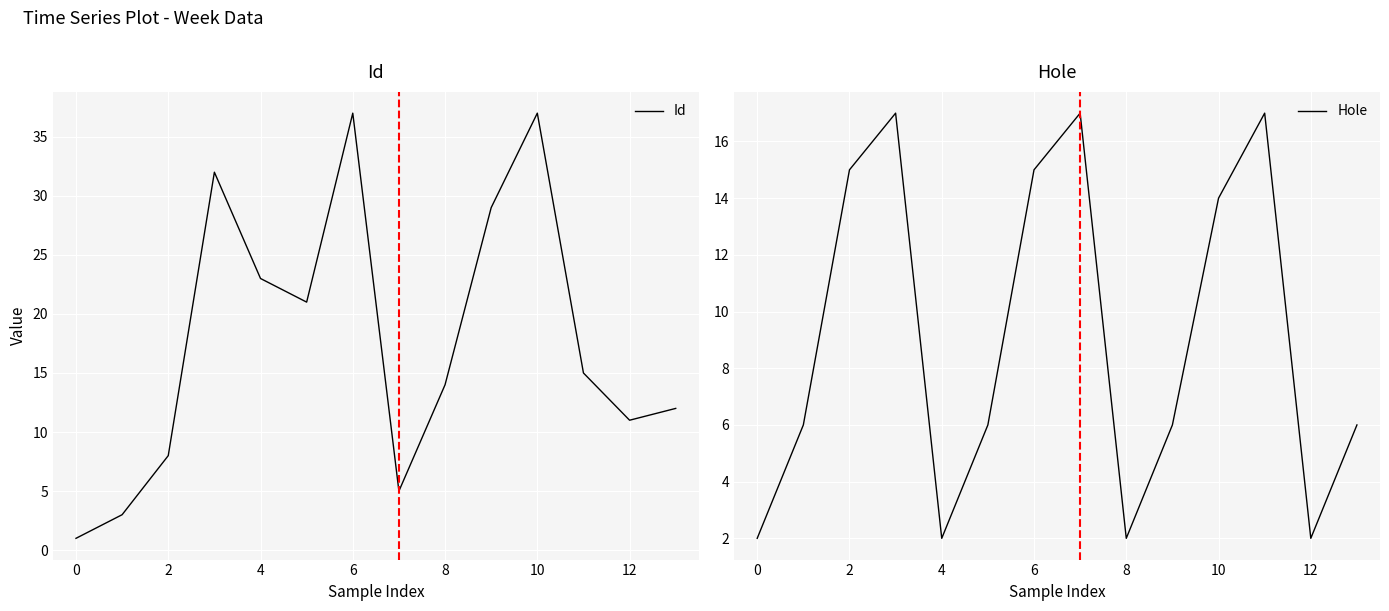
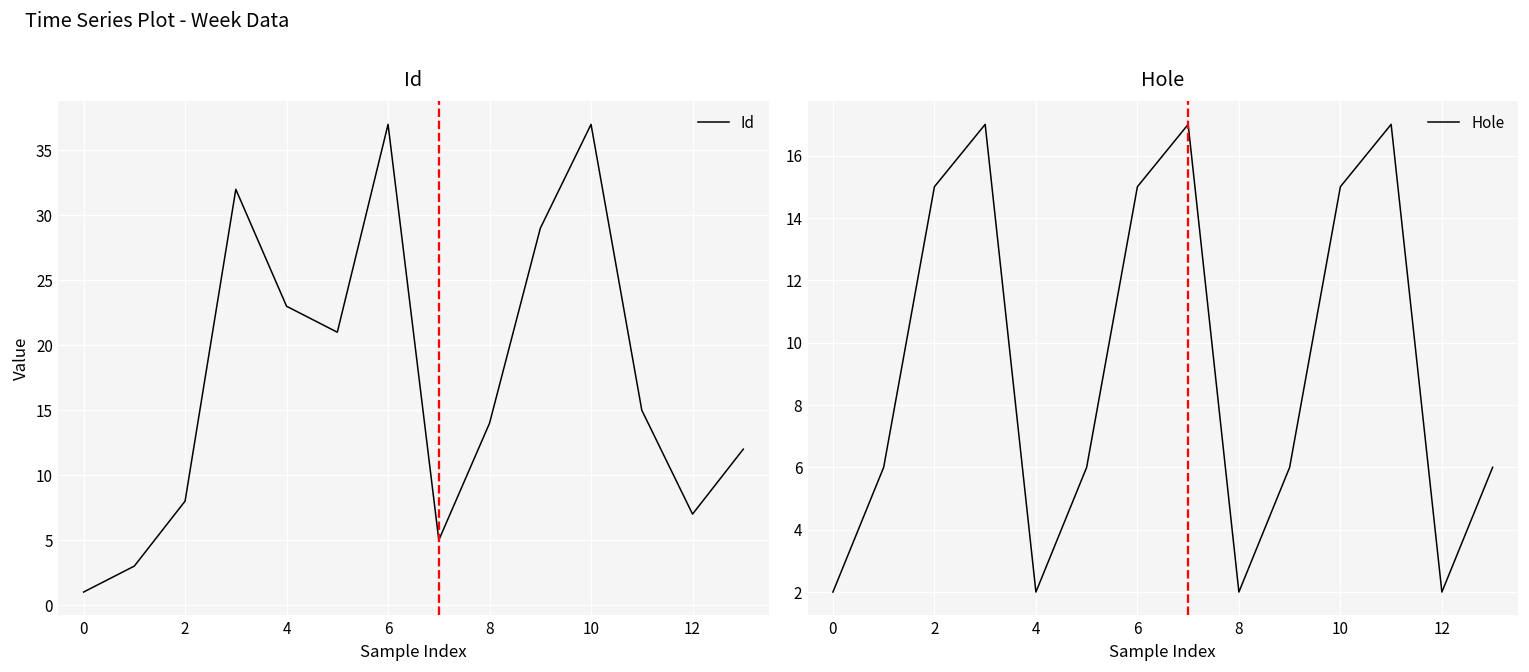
  {
    "Id": {
      "0": 1,
      "8": 14,
      "10": 37,
-     "12": 11
+     "12": 7
    },
    "Hole": {
      "0": 2,
      "8": 2,
-     "10": 14,
+     "10": 15,
      "12": 2
    }
  }
